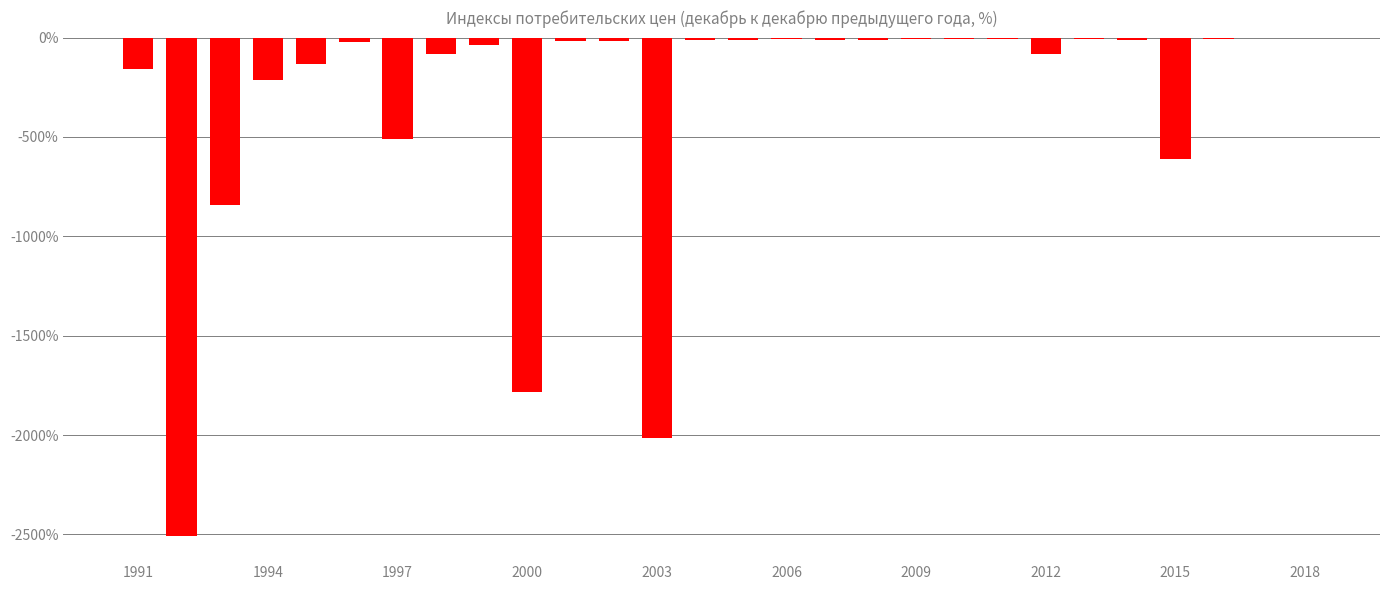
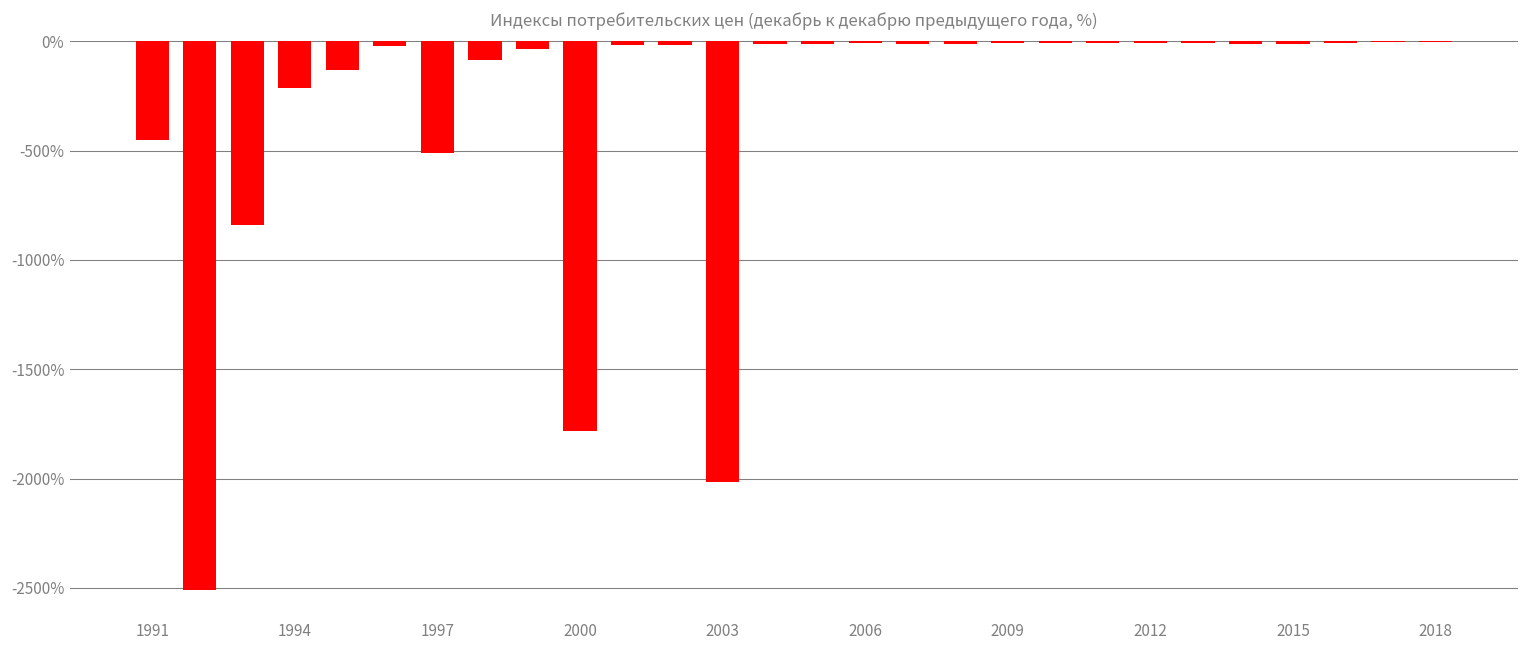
  {
-   "1991": "-160%",
+   "1991": "-450%",
    "1994": "-220%",
    "1997": "-510%",
    "2000": "-1780%",
    "2003": "-2020%",
-   "2012": "-80%",
-   "2015": "-610%"
+   "2012": "-10%",
+   "2015": "-10%"
  }
